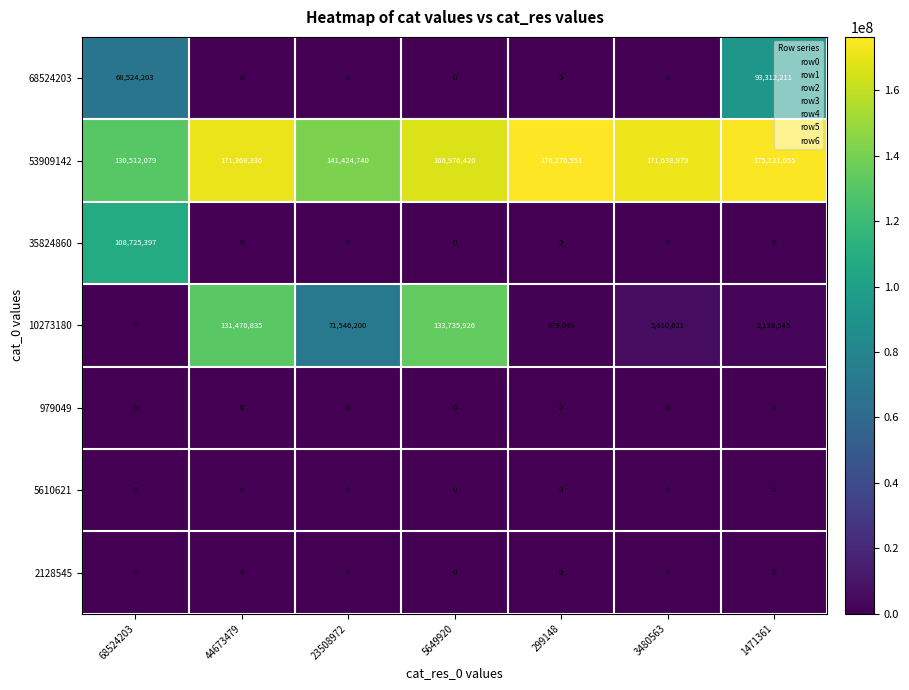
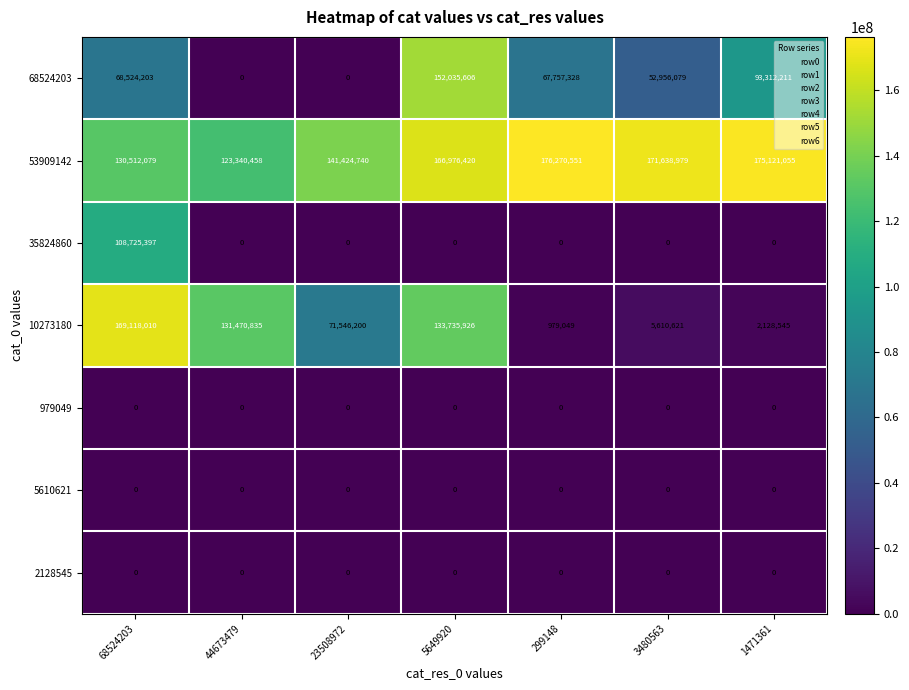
  {
    "68524203": {
-     "5649920": "0",
-     "299148": "0",
-     "3480563": "0"
+     "5649920": "152,035,606",
+     "299148": "67,757,328",
+     "3480563": "52,956,079"
    },
    "53909142": {
-     "44673479": "171,368,336"
+     "44673479": "123,340,458"
    },
    "10273180": {
-     "68524203": "0"
+     "68524203": "169,118,010"
    }
  }
